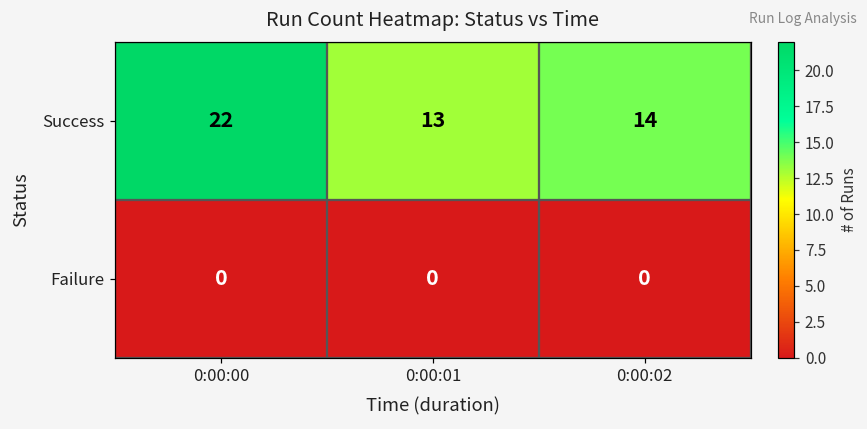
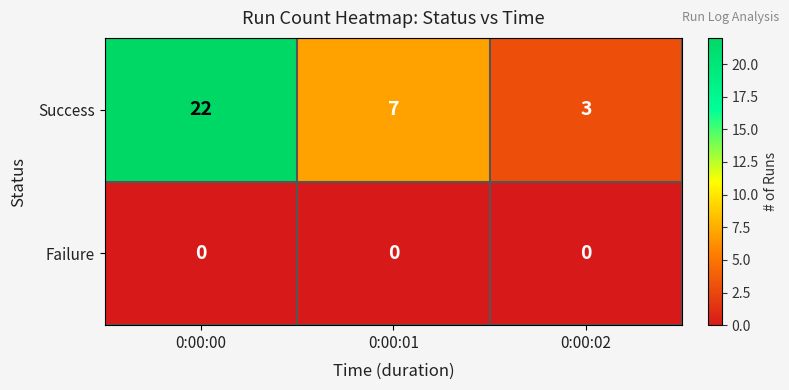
  {
    "Success": {
      "0:00:00": 22,
-     "0:00:01": 13,
-     "0:00:02": 14
+     "0:00:01": 7,
+     "0:00:02": 3
    },
    "Failure": {
      "0:00:00": 0,
      "0:00:01": 0,
      "0:00:02": 0
    }
  }
